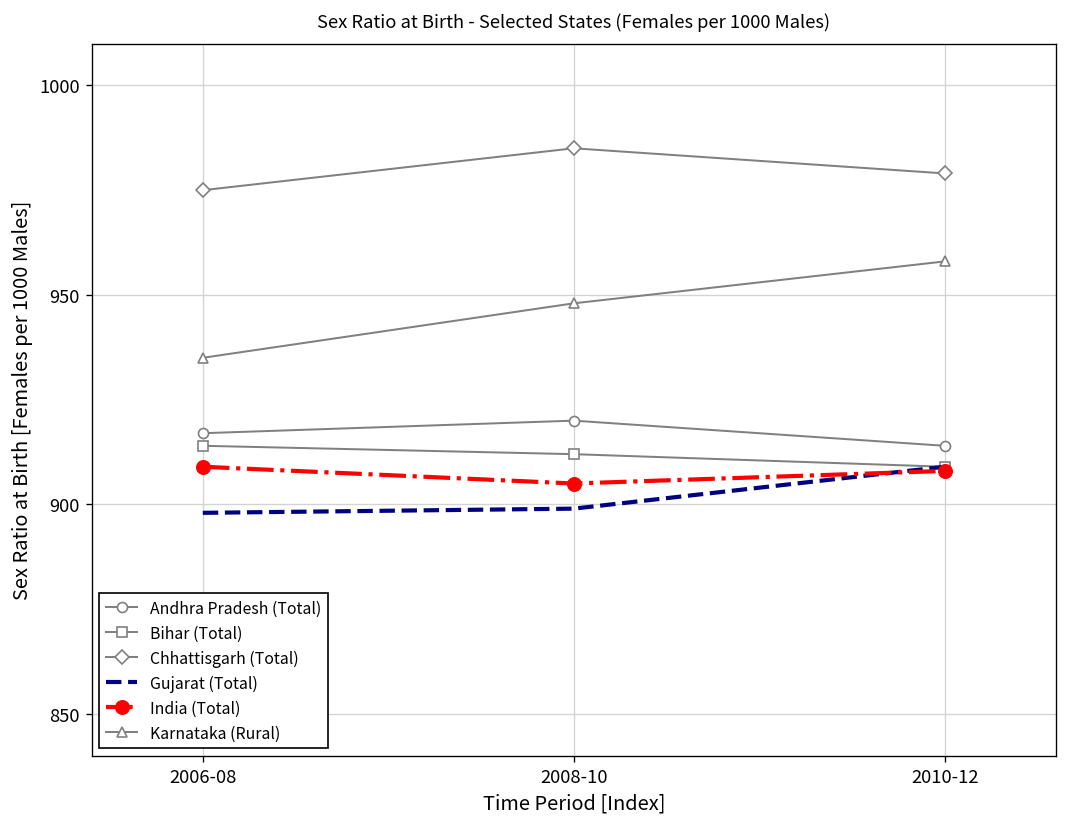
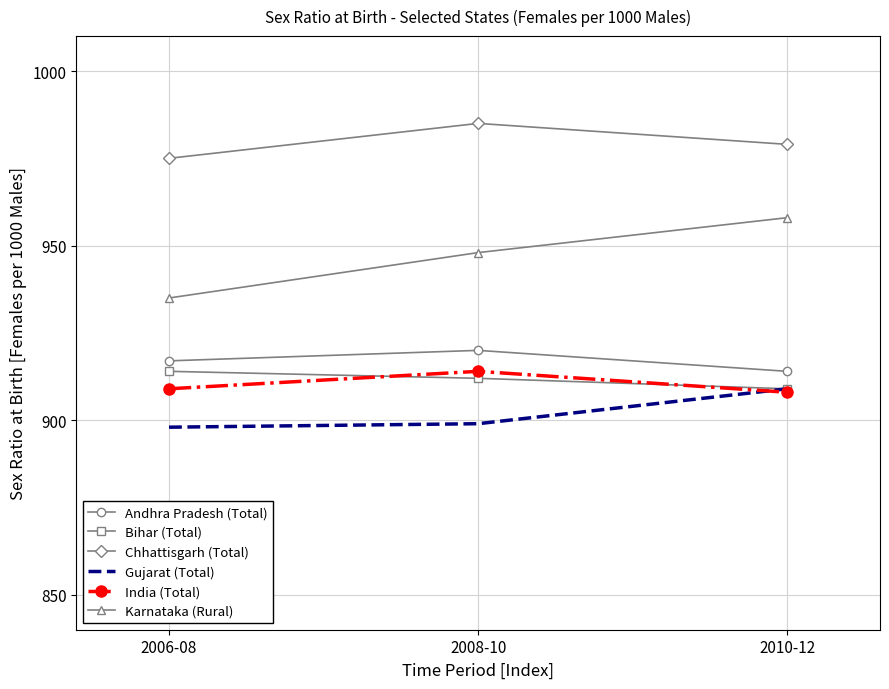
  {
    "Gujarat (Total)": {
      "2006-08": 898,
      "2008-10": 899
    },
    "India (Total)": {
      "2006-08": 909,
-     "2008-10": 905,
+     "2008-10": 914,
      "2010-12": 908
    }
  }
